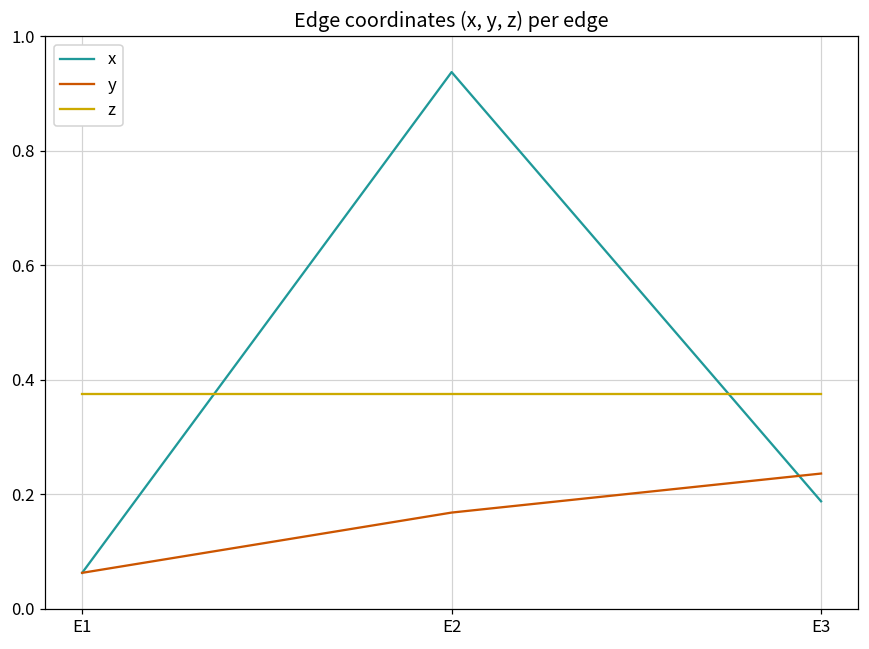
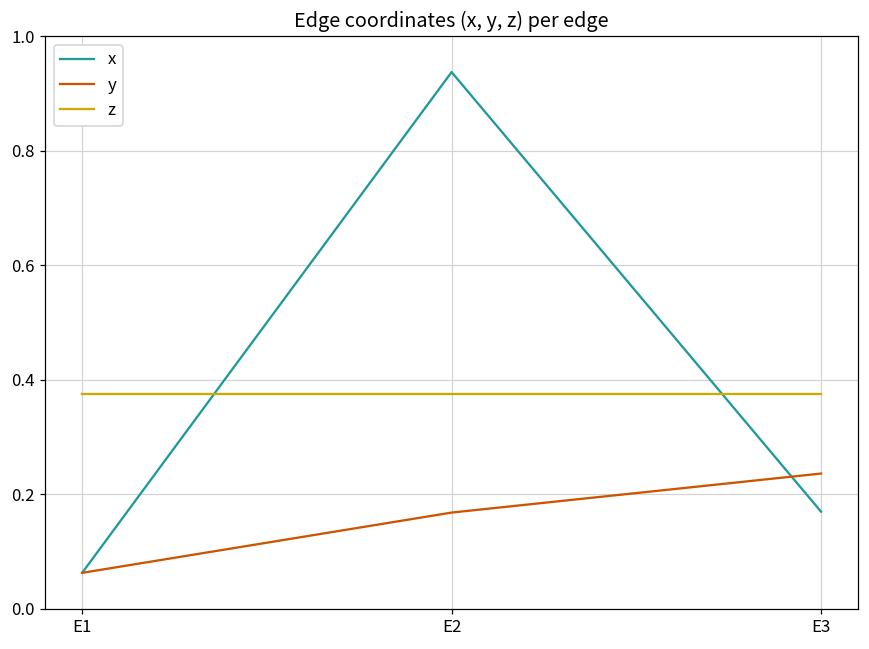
  {
    "x": {
      "E2": 0.94,
-     "E3": 0.19
+     "E3": 0.17
    },
    "y": {
      "E2": 0.17,
      "E3": 0.24
    },
    "z": {
      "E1": 0.38,
      "E2": 0.38,
      "E3": 0.38
    }
  }
